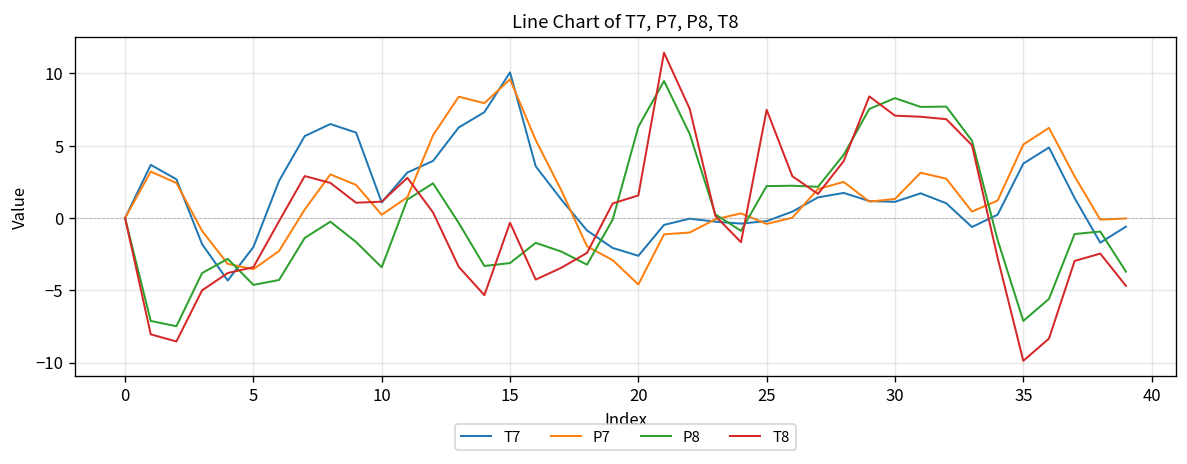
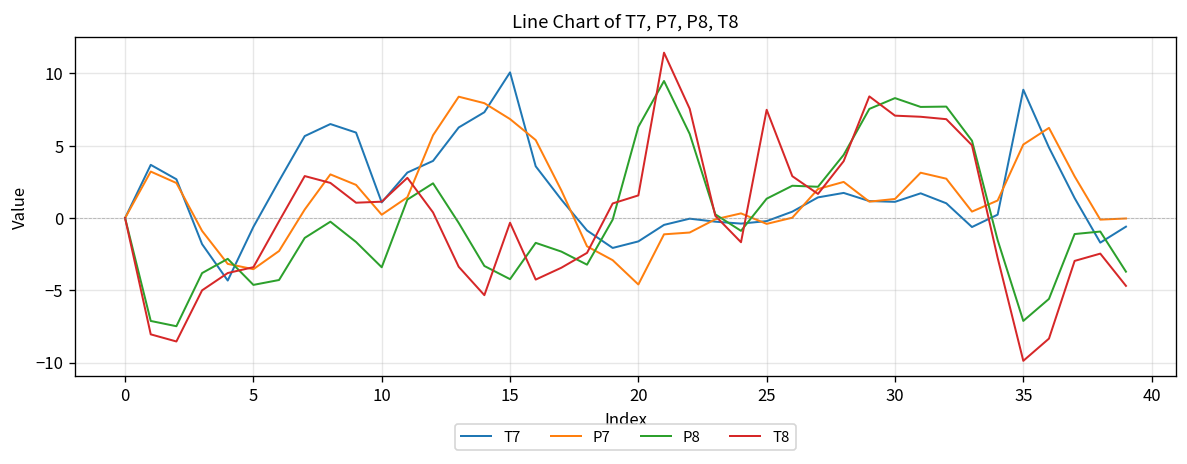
  {
    "T7": {
-     "5": -2.0,
+     "5": -0.6,
      "15": 10.1,
-     "20": -2.6,
-     "35": 3.8
+     "20": -1.6,
+     "35": 8.9
    },
    "P7": {
      "10": 0.2,
-     "15": 9.6,
+     "15": 6.8,
      "20": -4.6,
      "35": 5.1
    },
    "P8": {
      "5": -4.6,
      "10": -3.4,
-     "15": -3.1,
+     "15": -4.2,
      "20": 6.3,
-     "25": 2.2,
+     "25": 1.3,
      "30": 8.3,
      "35": -7.1
    },
    "T8": {
      "15": -0.3,
      "20": 1.6,
      "25": 7.5,
      "30": 7.1,
      "35": -9.9
    }
  }
